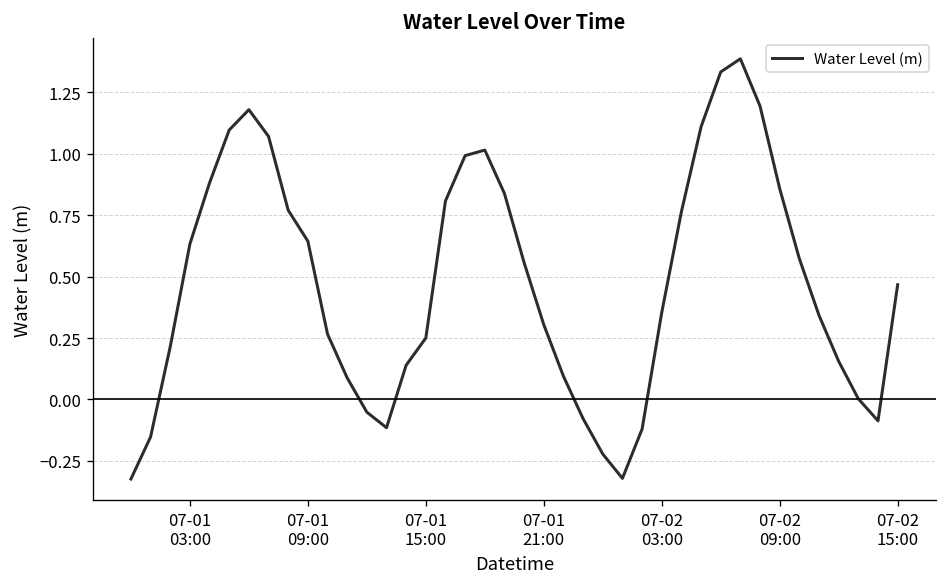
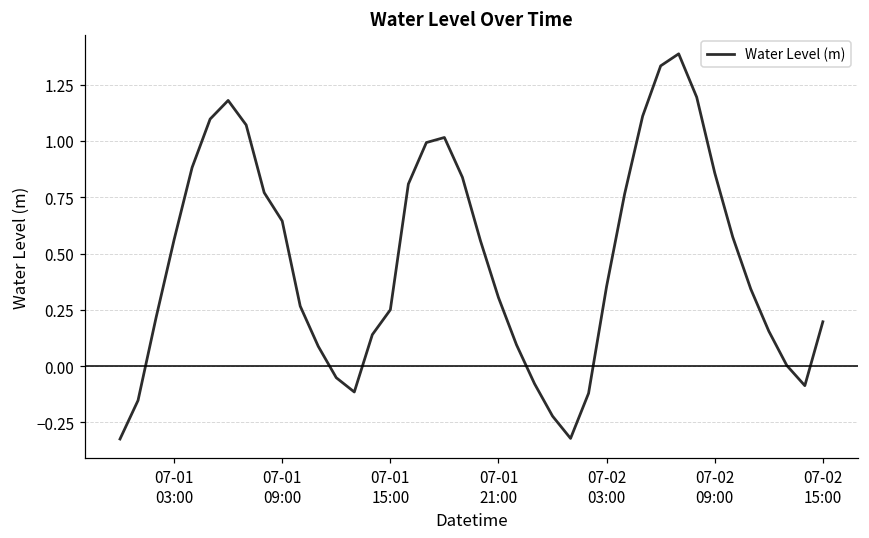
  {
-   "07-01 03:00": 0.63,
+   "07-01 03:00": 0.56,
    "07-01 09:00": 0.64,
    "07-01 15:00": 0.25,
    "07-01 21:00": 0.30,
    "07-02 03:00": 0.35,
    "07-02 09:00": 0.86,
-   "07-02 15:00": 0.47
+   "07-02 15:00": 0.20
  }
